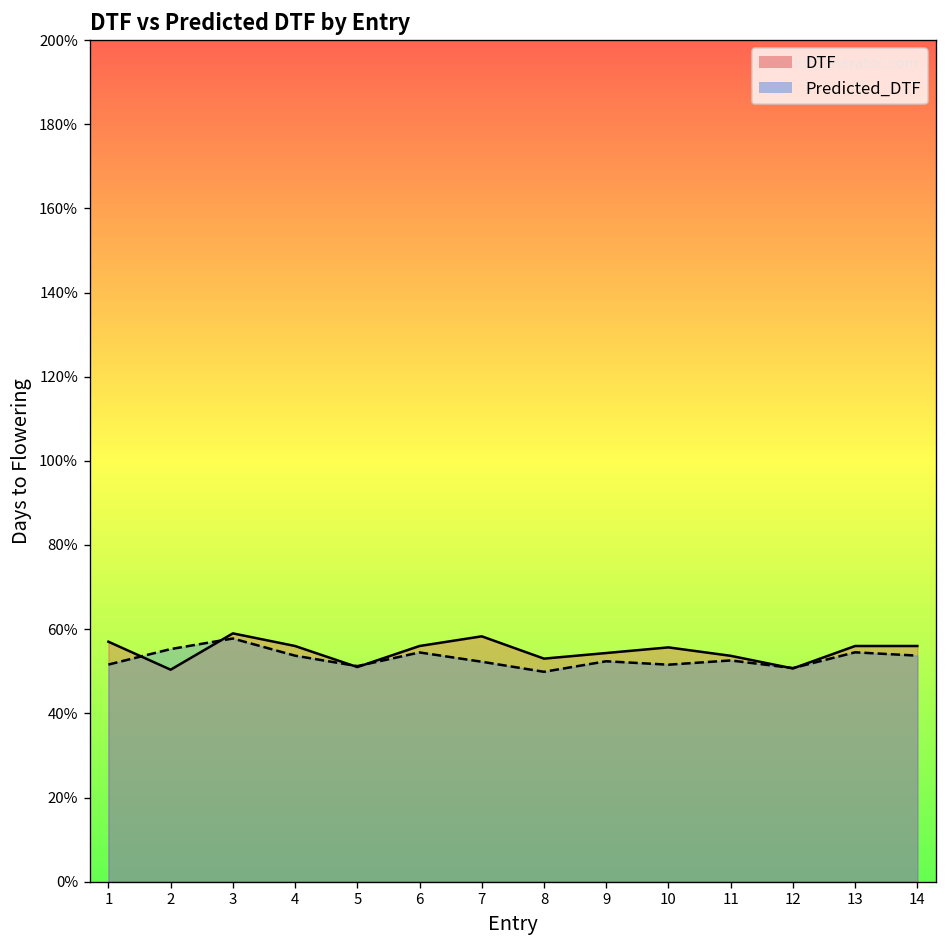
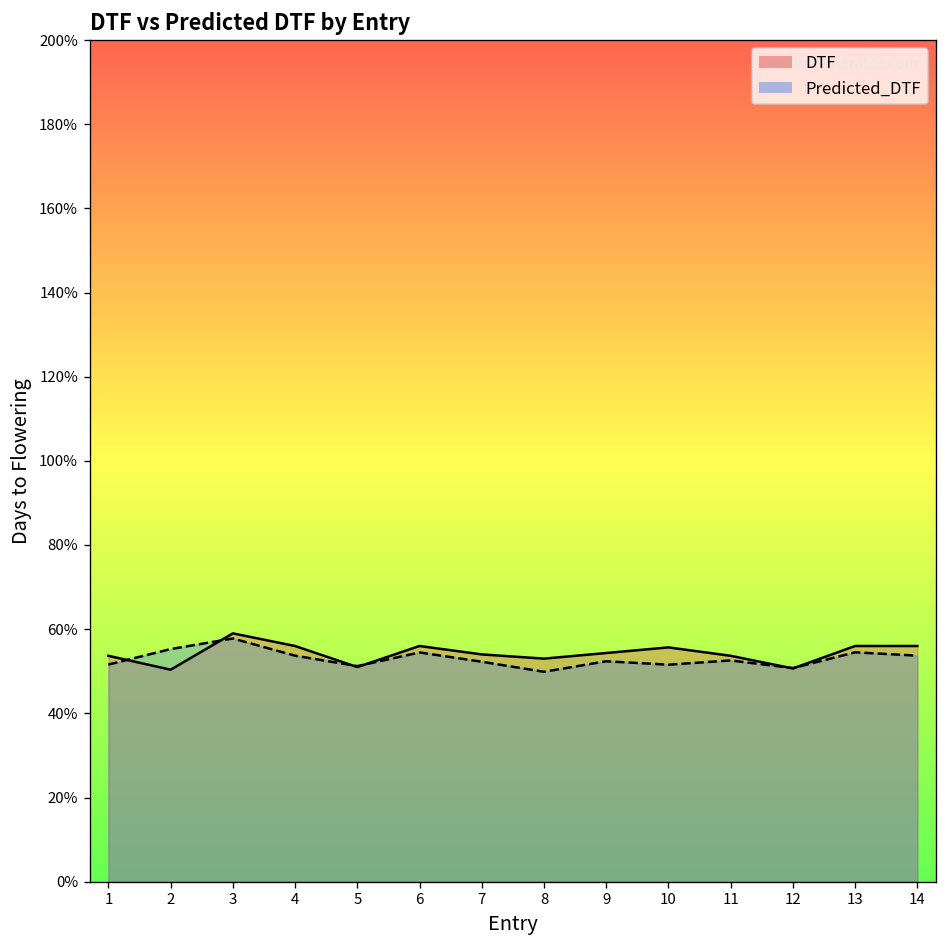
  {
    "DTF": {
-     "1": "57%",
+     "1": "54%",
      "2": "50%",
      "3": "59%",
      "4": "56%",
      "6": "56%",
-     "7": "58%",
+     "7": "54%",
      "8": "53%",
      "9": "54%",
      "10": "56%",
      "11": "54%",
      "13": "56%",
      "14": "56%"
    },
    "Predicted_DTF": {
      "1": "52%",
      "2": "55%",
      "3": "58%",
      "4": "54%",
      "6": "54%",
      "7": "52%",
      "8": "50%",
      "9": "52%",
      "10": "52%",
      "11": "53%",
      "13": "55%",
      "14": "54%"
    }
  }
